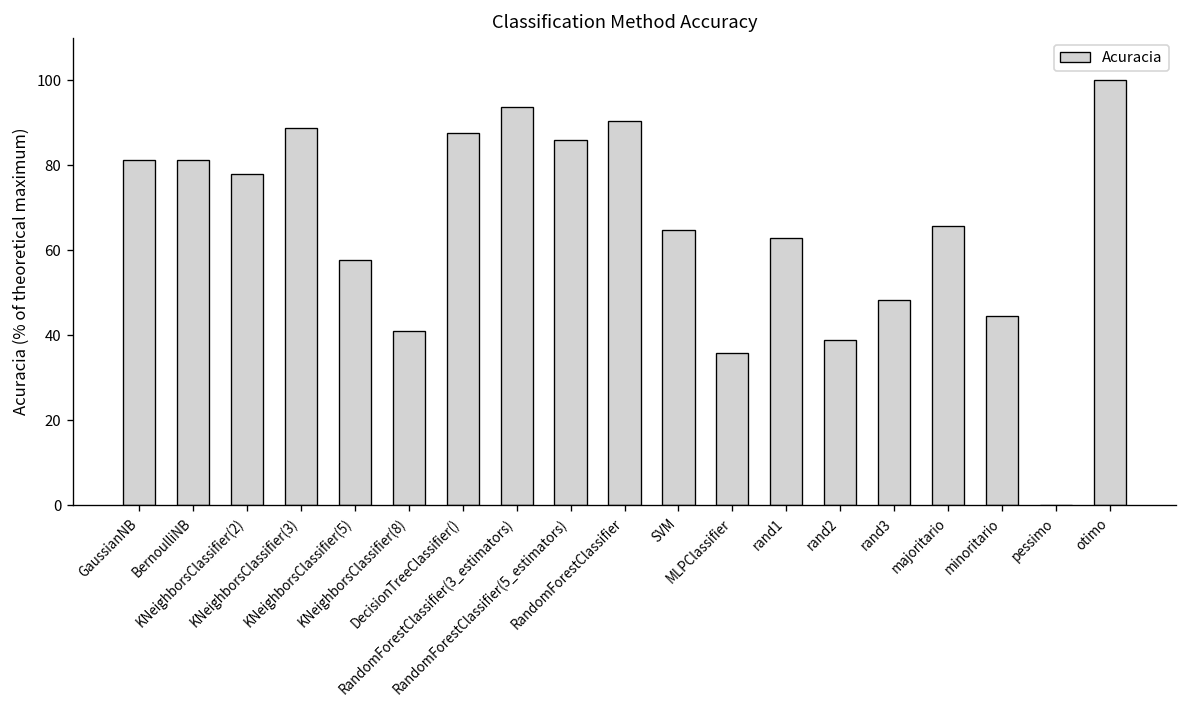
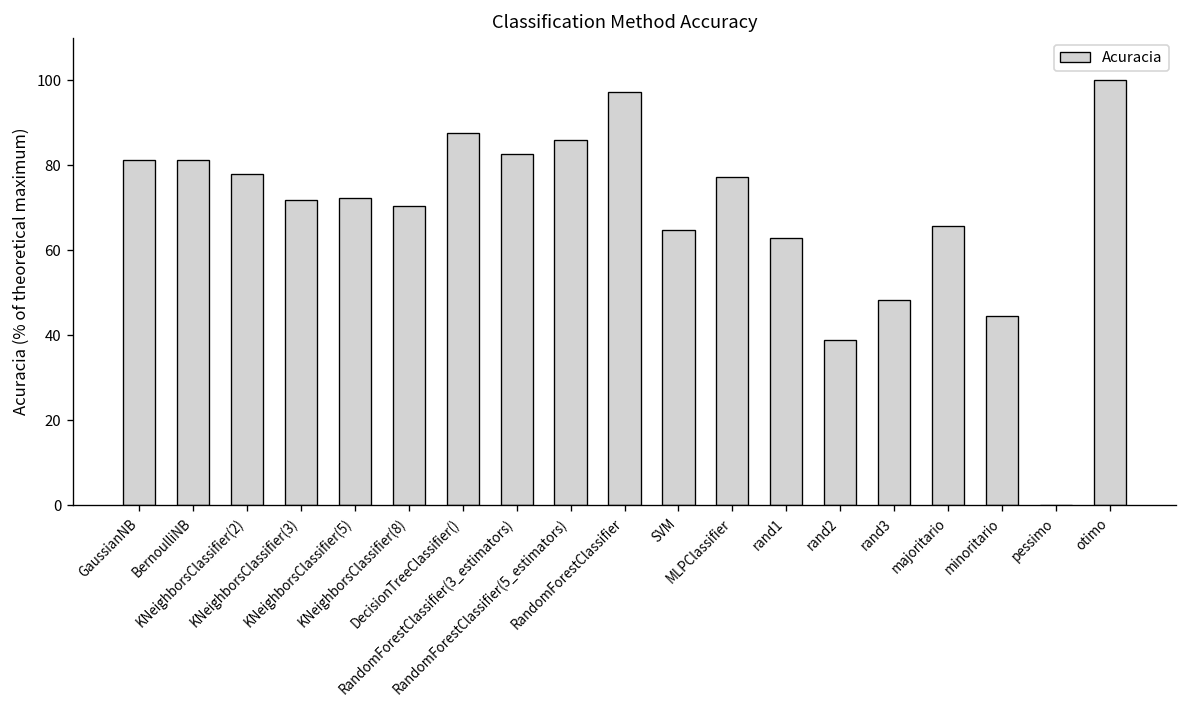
  {
    "GaussianNB": 81,
    "BernoulliNB": 81,
    "KNeighborsClassifier(2)": 78,
-   "KNeighborsClassifier(3)": 89,
-   "KNeighborsClassifier(5)": 58,
-   "KNeighborsClassifier(8)": 41,
+   "KNeighborsClassifier(3)": 72,
+   "KNeighborsClassifier(5)": 72,
+   "KNeighborsClassifier(8)": 70,
    "DecisionTreeClassifier()": 88,
-   "RandomForestClassifier(3_estimators)": 94,
+   "RandomForestClassifier(3_estimators)": 83,
    "RandomForestClassifier(5_estimators)": 86,
-   "RandomForestClassifier": 90,
+   "RandomForestClassifier": 97,
    "SVM": 65,
-   "MLPClassifier": 36,
+   "MLPClassifier": 77,
    "rand1": 63,
    "rand2": 39,
    "rand3": 48,
    "majoritario": 66,
    "minoritario": 44,
    "pessimo": 0,
    "otimo": 100
  }
